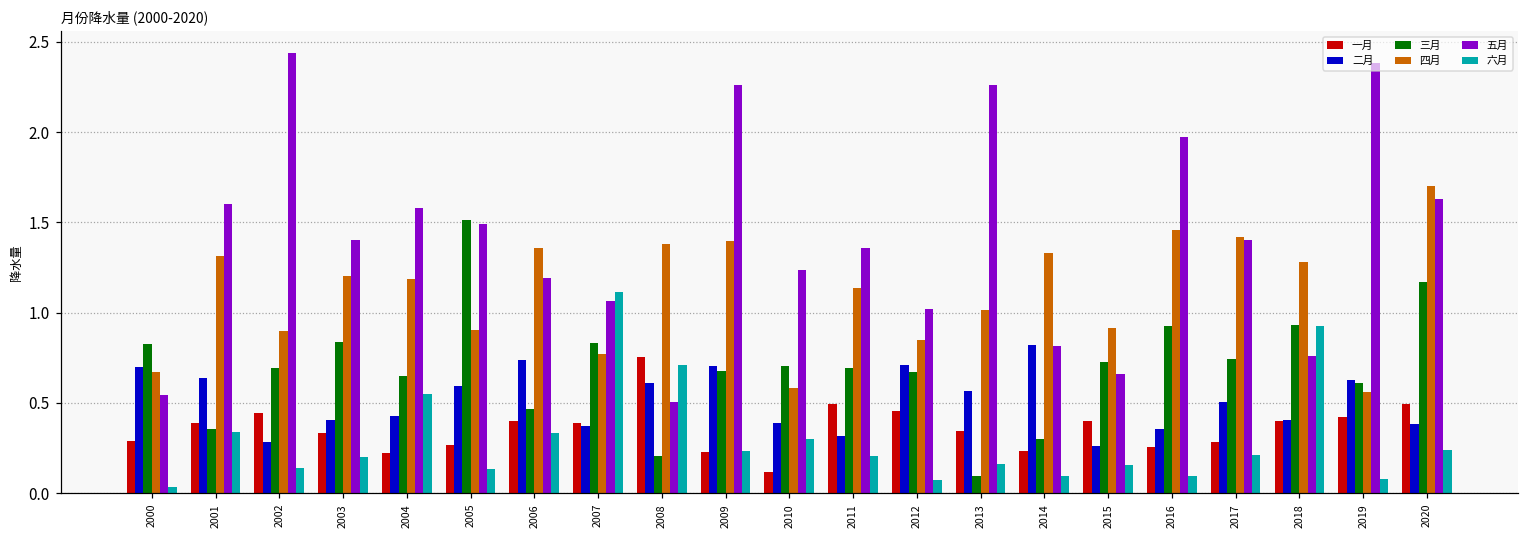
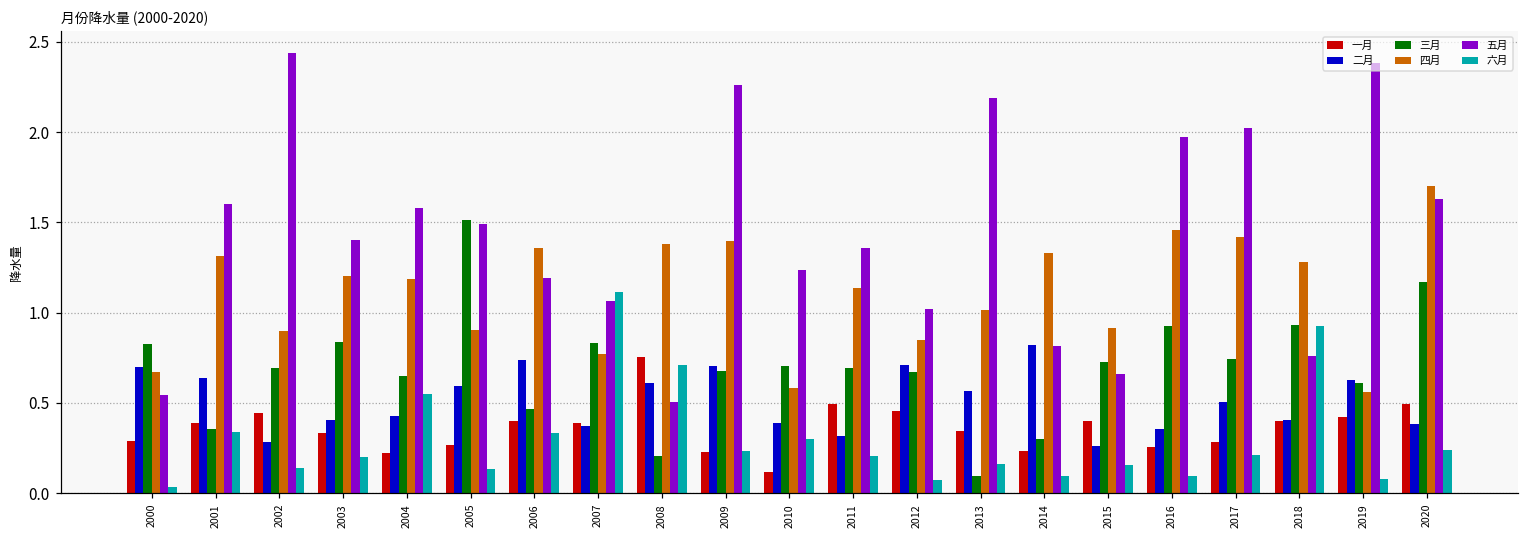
  {
    "一月": {
      "2000": 0.29,
      "2001": 0.39,
      "2002": 0.44,
      "2003": 0.33,
      "2004": 0.22,
      "2005": 0.27,
      "2006": 0.40,
      "2007": 0.39,
      "2008": 0.76,
      "2009": 0.23,
      "2010": 0.12,
      "2011": 0.50,
      "2012": 0.45,
      "2013": 0.35,
      "2014": 0.24,
      "2015": 0.40,
      "2016": 0.26,
      "2017": 0.28,
      "2018": 0.40,
      "2019": 0.42,
      "2020": 0.49
    },
    "二月": {
      "2000": 0.70,
      "2001": 0.64,
      "2002": 0.28,
      "2003": 0.41,
      "2004": 0.43,
      "2005": 0.60,
      "2006": 0.74,
      "2007": 0.37,
      "2008": 0.61,
      "2009": 0.71,
      "2010": 0.39,
      "2011": 0.32,
      "2012": 0.71,
      "2013": 0.57,
      "2014": 0.82,
      "2015": 0.26,
      "2016": 0.36,
      "2017": 0.50,
      "2018": 0.41,
      "2019": 0.63,
      "2020": 0.38
    },
    "三月": {
      "2000": 0.83,
      "2001": 0.36,
      "2002": 0.69,
      "2003": 0.84,
      "2004": 0.65,
      "2005": 1.51,
      "2006": 0.47,
      "2007": 0.83,
      "2008": 0.21,
      "2009": 0.68,
      "2010": 0.71,
      "2011": 0.69,
      "2012": 0.67,
      "2013": 0.10,
      "2014": 0.30,
      "2015": 0.73,
      "2016": 0.93,
      "2017": 0.74,
      "2018": 0.93,
      "2019": 0.61,
      "2020": 1.17
    },
    "四月": {
      "2000": 0.67,
      "2001": 1.31,
      "2002": 0.90,
      "2003": 1.20,
      "2004": 1.19,
      "2005": 0.90,
      "2006": 1.36,
      "2007": 0.77,
      "2008": 1.38,
      "2009": 1.39,
      "2010": 0.58,
      "2011": 1.14,
      "2012": 0.85,
      "2013": 1.02,
      "2014": 1.33,
      "2015": 0.92,
      "2016": 1.46,
      "2017": 1.42,
      "2018": 1.28,
      "2019": 0.56,
      "2020": 1.70
    },
    "五月": {
      "2000": 0.54,
      "2001": 1.60,
      "2002": 2.44,
      "2003": 1.40,
      "2004": 1.58,
      "2005": 1.49,
      "2006": 1.19,
      "2007": 1.07,
      "2008": 0.50,
      "2009": 2.26,
      "2010": 1.24,
      "2011": 1.36,
      "2012": 1.02,
-     "2013": 2.26,
+     "2013": 2.19,
      "2014": 0.81,
      "2015": 0.66,
      "2016": 1.97,
-     "2017": 1.40,
+     "2017": 2.02,
      "2018": 0.76,
      "2020": 1.63
    },
    "六月": {
      "2000": 0.04,
      "2001": 0.34,
      "2002": 0.14,
      "2003": 0.20,
      "2004": 0.55,
      "2005": 0.13,
      "2006": 0.34,
      "2007": 1.11,
      "2008": 0.71,
      "2009": 0.24,
      "2010": 0.30,
      "2011": 0.21,
      "2012": 0.07,
      "2013": 0.16,
      "2014": 0.09,
      "2015": 0.16,
      "2016": 0.09,
      "2017": 0.21,
      "2018": 0.93,
      "2019": 0.08,
      "2020": 0.24
    }
  }
